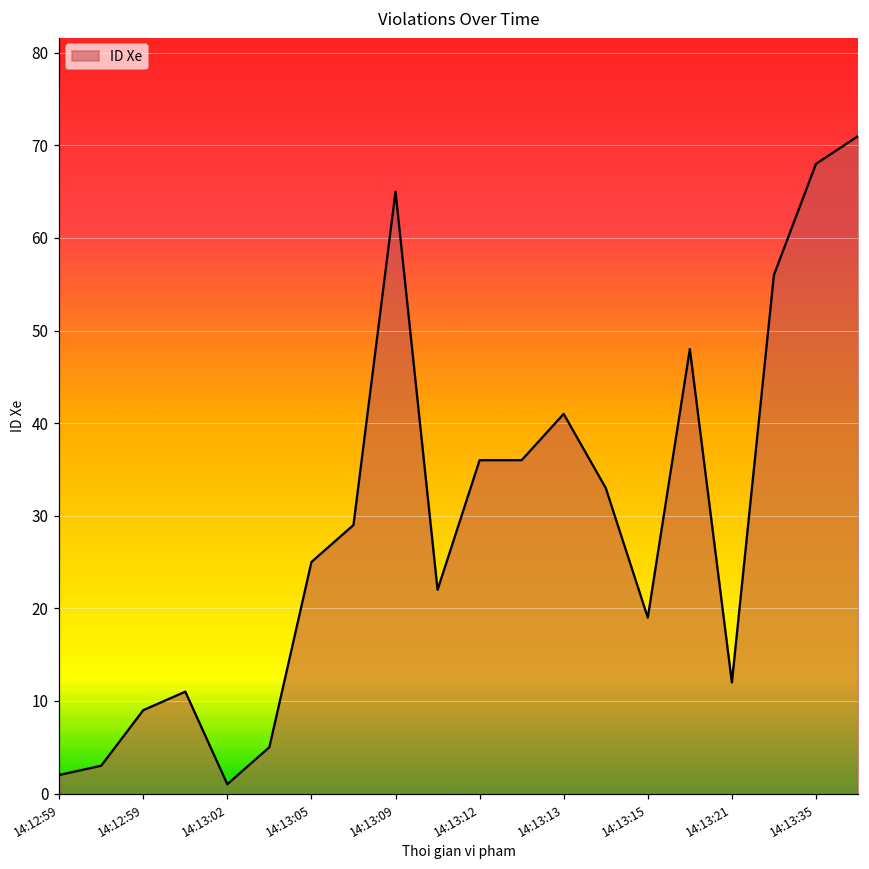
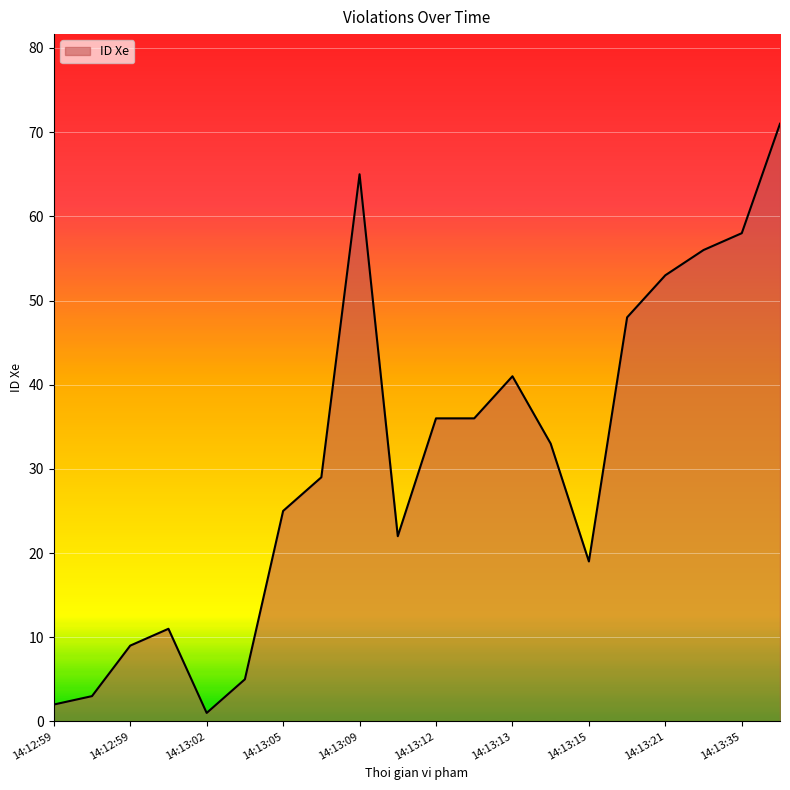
  {
    "14:13:02": 1,
    "14:13:05": 25,
    "14:13:09": 65,
    "14:13:12": 36,
-   "14:13:21": 12,
-   "14:13:35": 68
+   "14:13:21": 53,
+   "14:13:35": 58
  }
